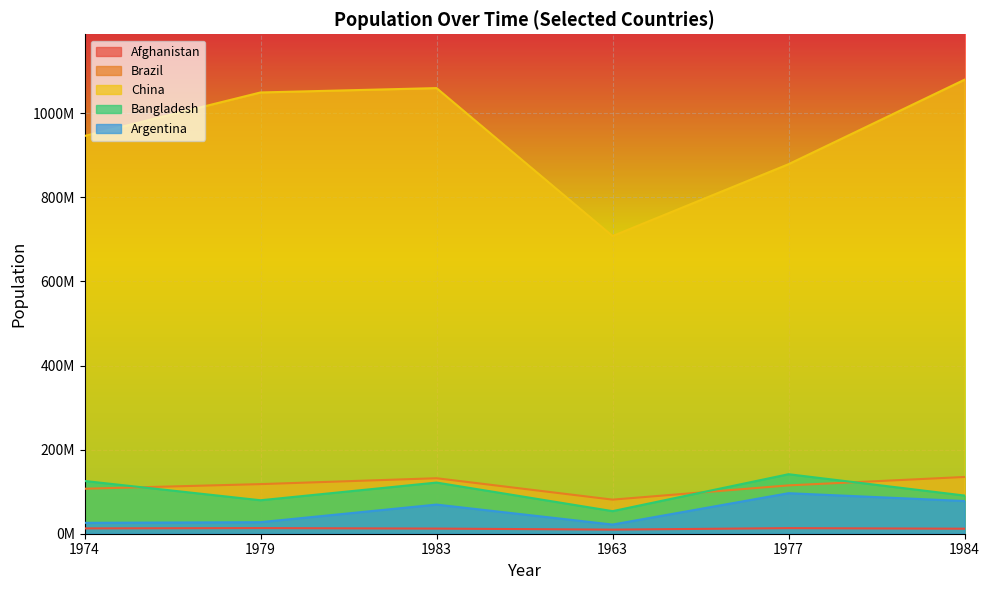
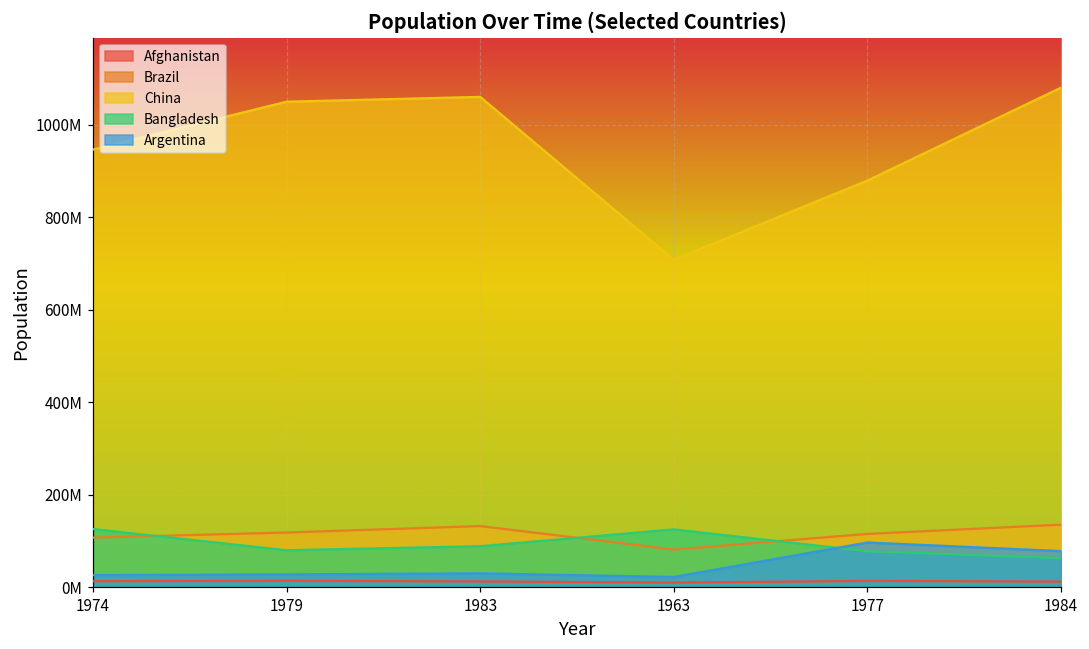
  {
    "China": {
      "1974": 950000000,
      "1979": 1050000000,
      "1983": 1060000000,
      "1963": 710000000,
      "1977": 880000000,
      "1984": 1080000000
    },
    "Bangladesh": {
      "1974": 130000000,
      "1979": 80000000,
-     "1983": 120000000,
-     "1963": 50000000,
-     "1977": 140000000,
-     "1984": 90000000
+     "1983": 90000000,
+     "1963": 120000000,
+     "1977": 80000000,
+     "1984": 60000000
    },
    "Argentina": {
      "1974": 30000000,
      "1979": 30000000,
-     "1983": 70000000,
+     "1983": 30000000,
      "1963": 20000000,
      "1977": 100000000,
      "1984": 80000000
    }
  }
